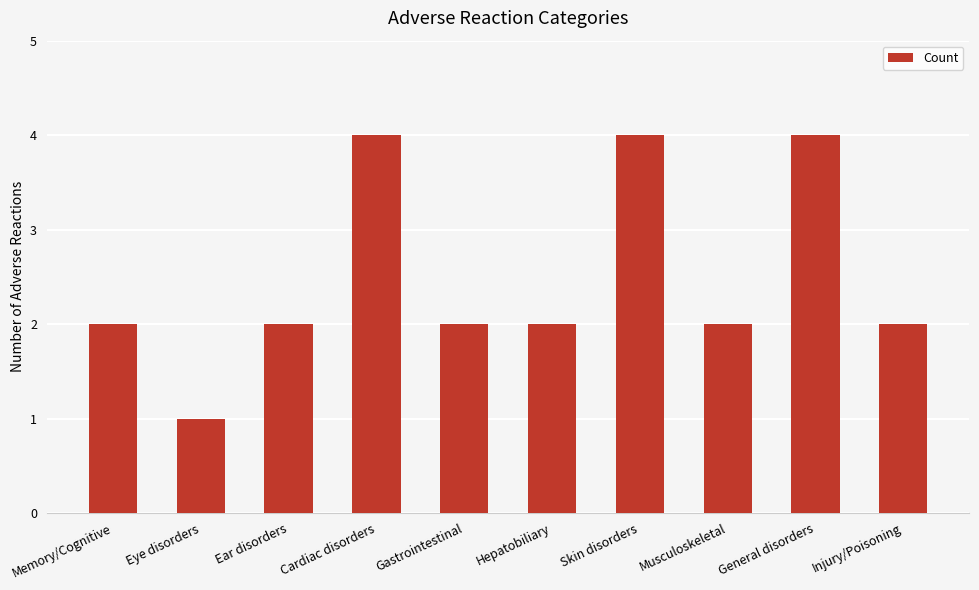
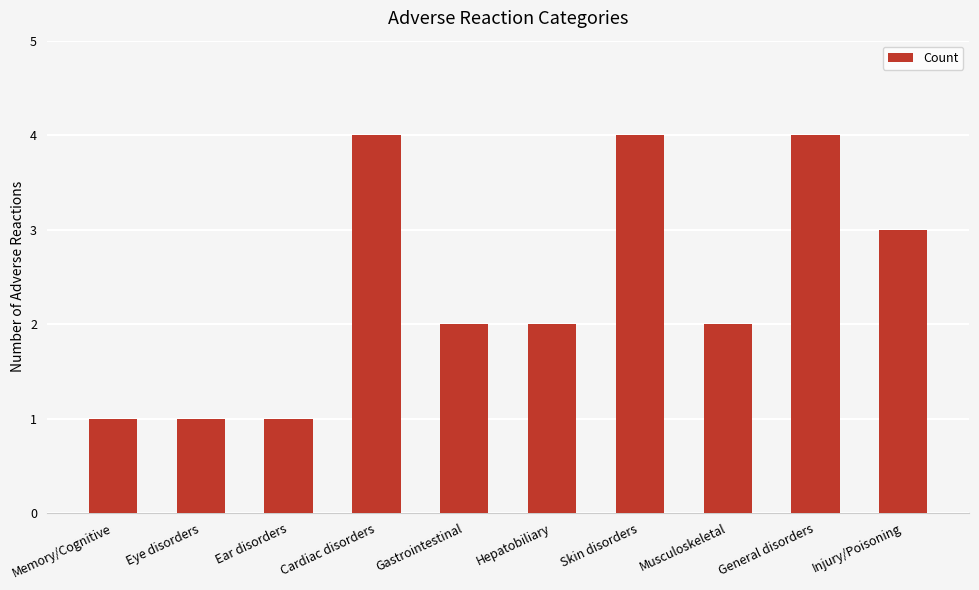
  {
-   "Memory/Cognitive": 2,
+   "Memory/Cognitive": 1,
    "Eye disorders": 1,
-   "Ear disorders": 2,
+   "Ear disorders": 1,
    "Cardiac disorders": 4,
    "Gastrointestinal": 2,
    "Hepatobiliary": 2,
    "Skin disorders": 4,
    "Musculoskeletal": 2,
    "General disorders": 4,
-   "Injury/Poisoning": 2
+   "Injury/Poisoning": 3
  }
